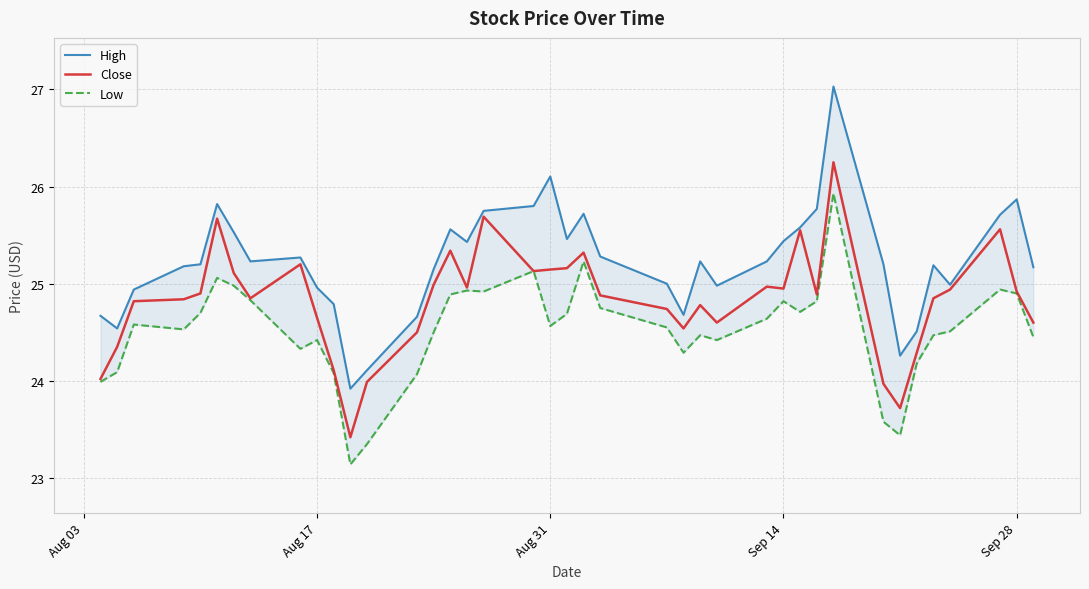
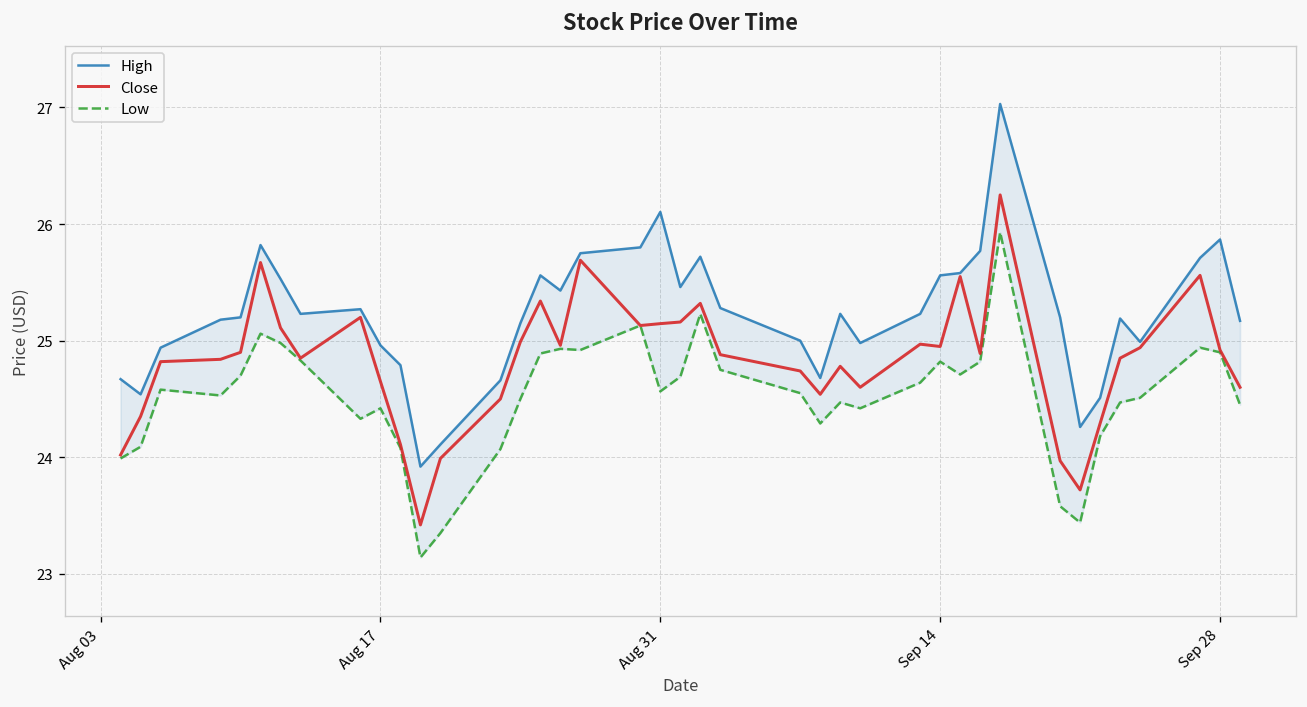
  {
    "High": {
      "Aug 17": 25.0,
      "Aug 31": 26.1,
-     "Sep 14": 25.4,
+     "Sep 14": 25.6,
      "Sep 28": 25.9
    },
    "Close": {
      "Aug 17": 24.6,
      "Aug 31": 25.1,
      "Sep 14": 25.0
    },
    "Low": {
      "Aug 17": 24.4,
      "Aug 31": 24.6,
      "Sep 14": 24.8
    }
  }
